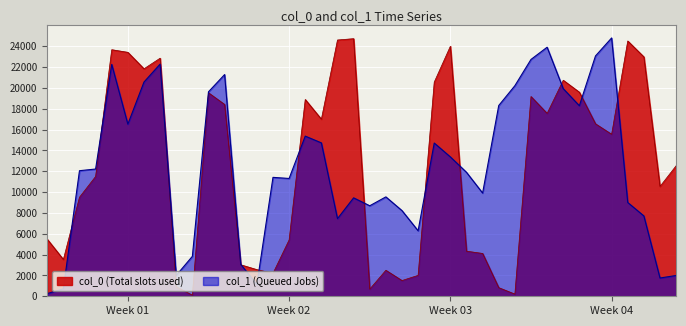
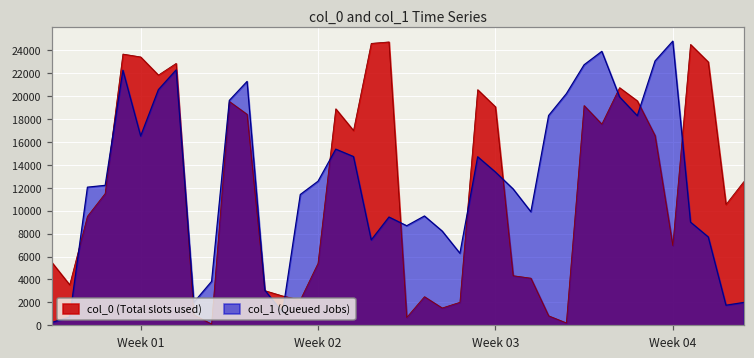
  {
    "col_0 (Total slots used)": {
      "Week 01": 23400,
      "Week 02": 5400,
-     "Week 03": 24000,
-     "Week 04": 15600
+     "Week 03": 19100,
+     "Week 04": 7000
    },
    "col_1 (Queued Jobs)": {
      "Week 01": 16500,
-     "Week 02": 11300,
+     "Week 02": 12600,
      "Week 03": 13400,
      "Week 04": 24800
    }
  }
